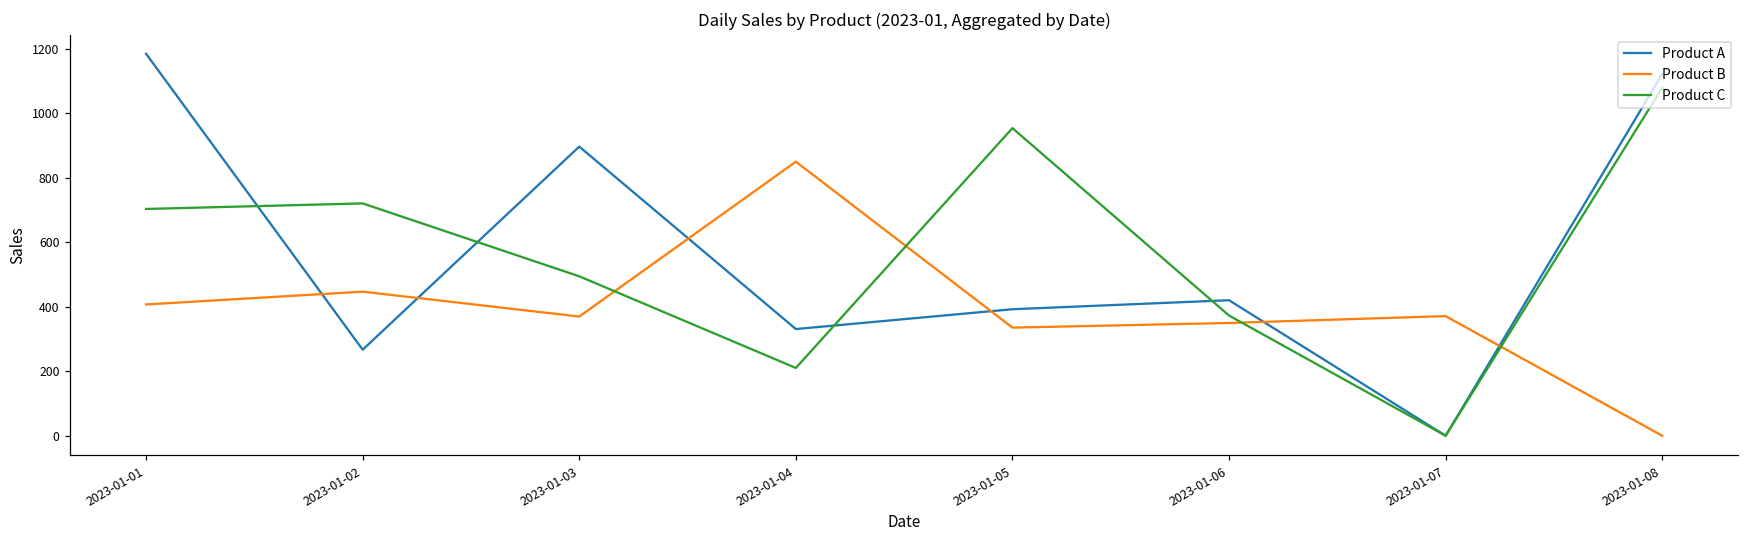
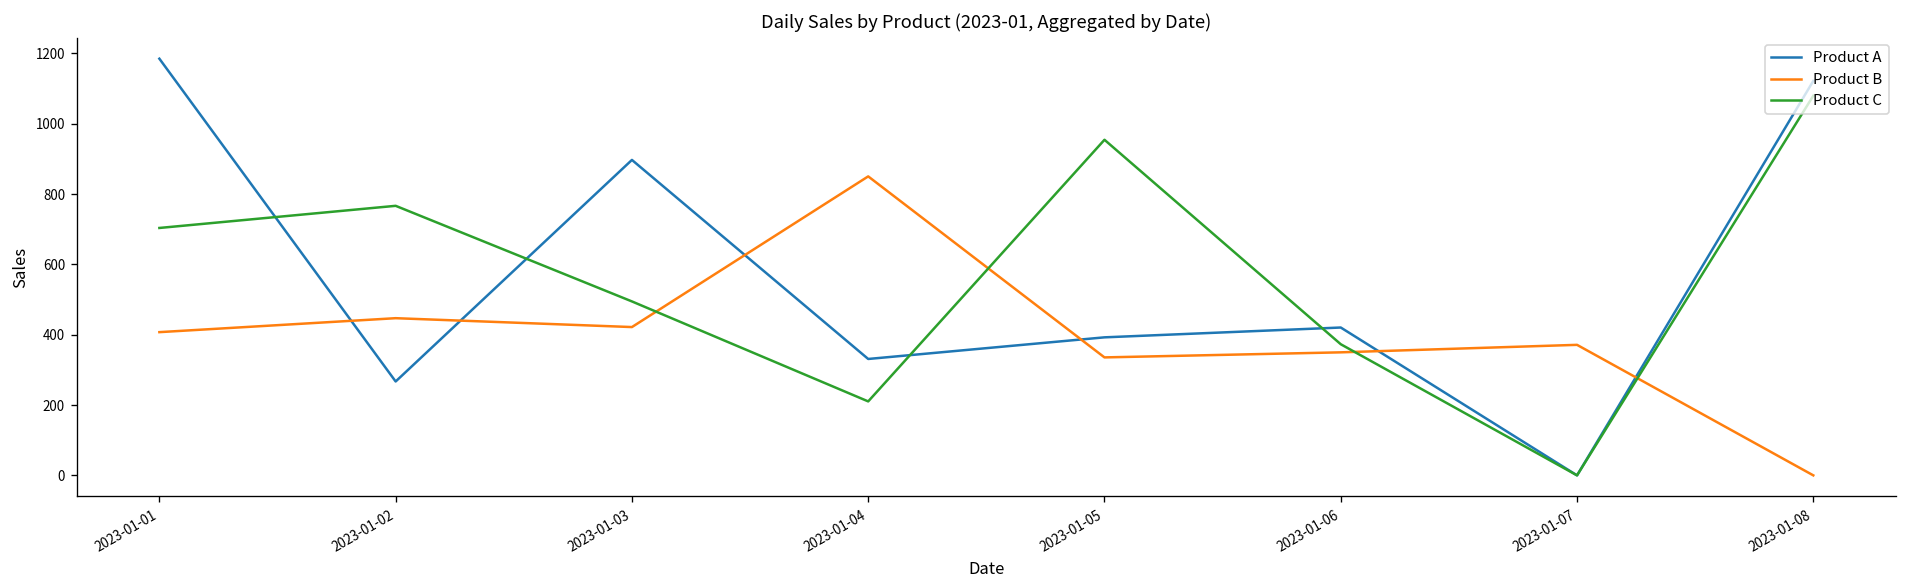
  {
    "Product A": {
      "2023-01-01": 1180,
      "2023-01-02": 270,
      "2023-01-03": 900,
      "2023-01-04": 330,
      "2023-01-05": 390,
      "2023-01-06": 420
    },
    "Product B": {
      "2023-01-01": 410,
      "2023-01-02": 450,
-     "2023-01-03": 370,
+     "2023-01-03": 420,
      "2023-01-04": 850,
      "2023-01-05": 340,
      "2023-01-06": 350,
      "2023-01-07": 370,
      "2023-01-08": 0
    },
    "Product C": {
      "2023-01-01": 700,
-     "2023-01-02": 720,
+     "2023-01-02": 770,
      "2023-01-03": 490,
      "2023-01-04": 210,
      "2023-01-05": 950,
      "2023-01-06": 370
    }
  }
